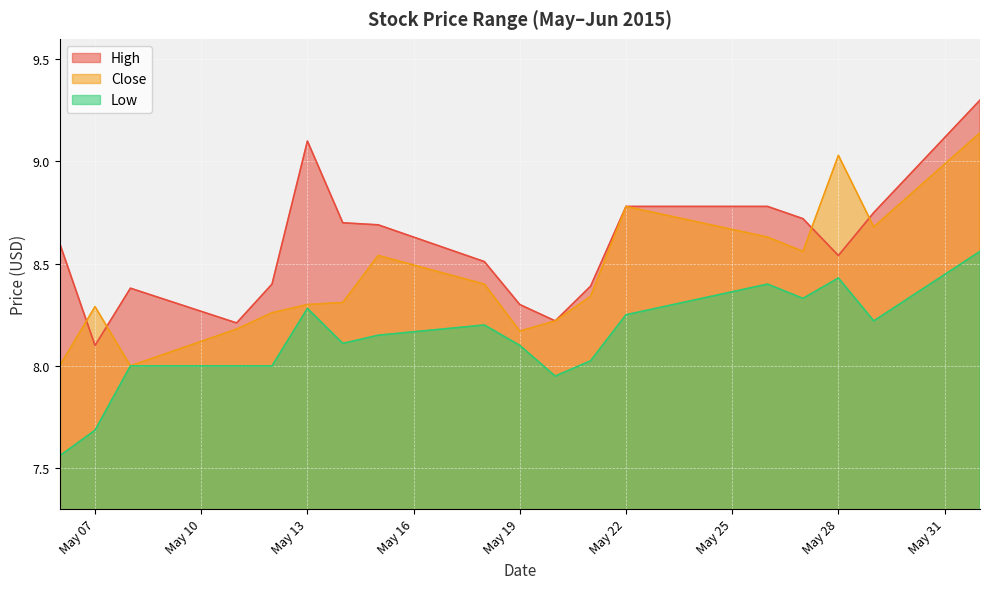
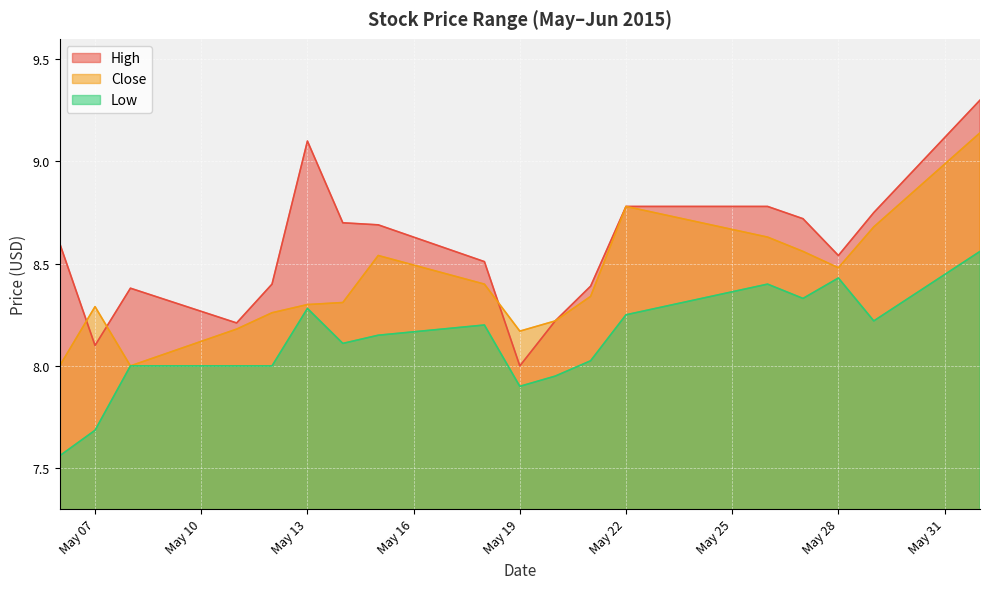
  {
    "High": {
      "May 07": 8.1,
      "May 13": 9.1,
-     "May 19": 8.3,
+     "May 19": 8.0,
      "May 28": 8.54
    },
    "Close": {
      "May 07": 8.29,
      "May 13": 8.30,
      "May 19": 8.17,
-     "May 28": 9.03
+     "May 28": 8.48
    },
    "Low": {
      "May 07": 7.69,
      "May 13": 8.28,
-     "May 19": 8.1,
+     "May 19": 7.9,
      "May 22": 8.25,
      "May 28": 8.43
    }
  }
